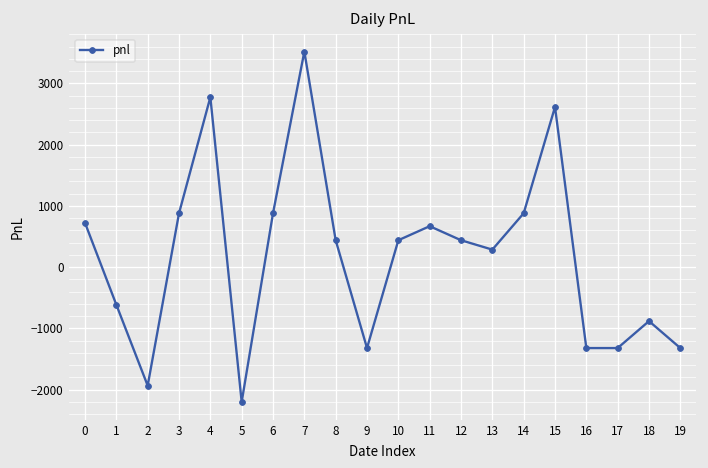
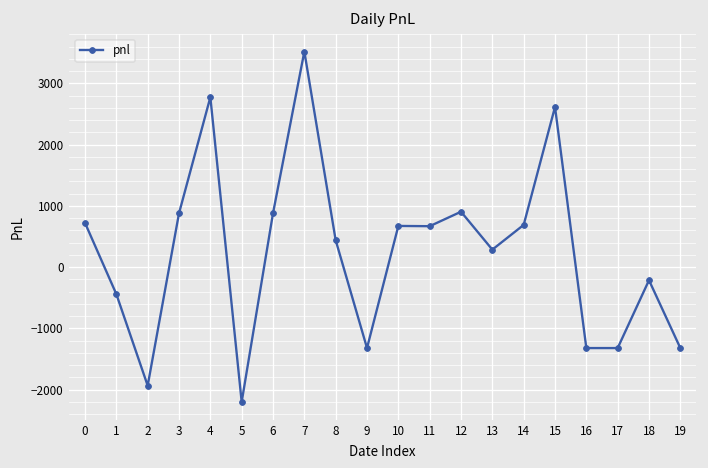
  {
    "0": 700,
-   "1": -600,
+   "1": -400,
    "2": -1900,
    "3": 900,
    "4": 2800,
    "5": -2200,
    "6": 900,
    "7": 3500,
    "8": 400,
    "9": -1300,
-   "10": 400,
+   "10": 700,
    "11": 700,
-   "12": 400,
+   "12": 900,
    "13": 300,
-   "14": 900,
+   "14": 700,
    "15": 2600,
    "16": -1300,
    "17": -1300,
-   "18": -900,
+   "18": -200,
    "19": -1300
  }
